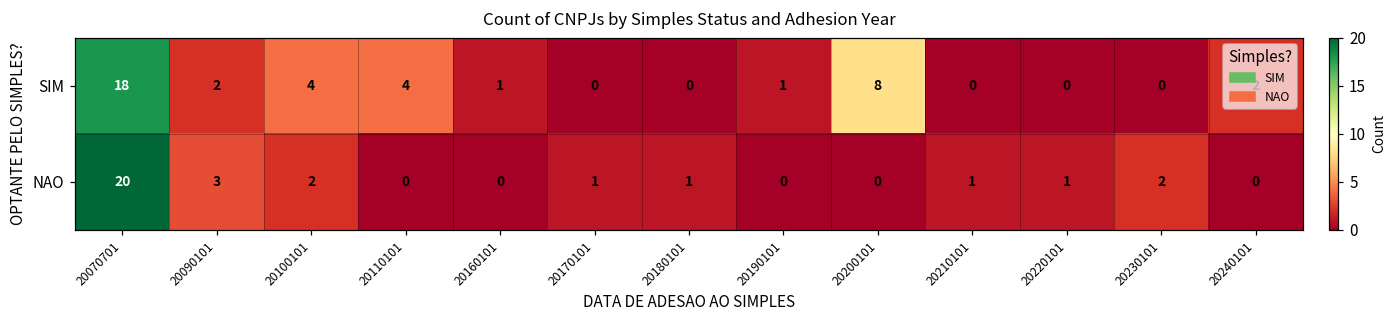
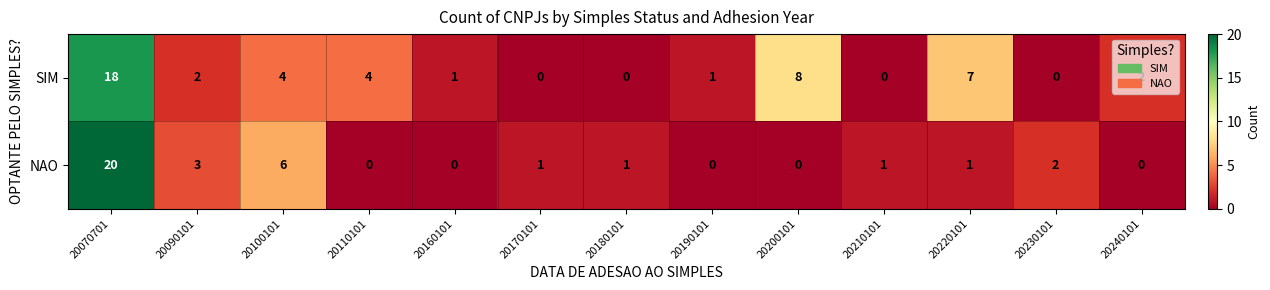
  {
    "SIM": {
      "20070701": 18,
      "20090101": 2,
      "20100101": 4,
      "20110101": 4,
      "20160101": 1,
      "20170101": 0,
      "20180101": 0,
      "20190101": 1,
      "20200101": 8,
      "20210101": 0,
-     "20220101": 0,
+     "20220101": 7,
      "20230101": 0
    },
    "NAO": {
      "20070701": 20,
      "20090101": 3,
-     "20100101": 2,
+     "20100101": 6,
      "20110101": 0,
      "20160101": 0,
      "20170101": 1,
      "20180101": 1,
      "20190101": 0,
      "20200101": 0,
      "20210101": 1,
      "20220101": 1,
      "20230101": 2,
      "20240101": 0
    }
  }
